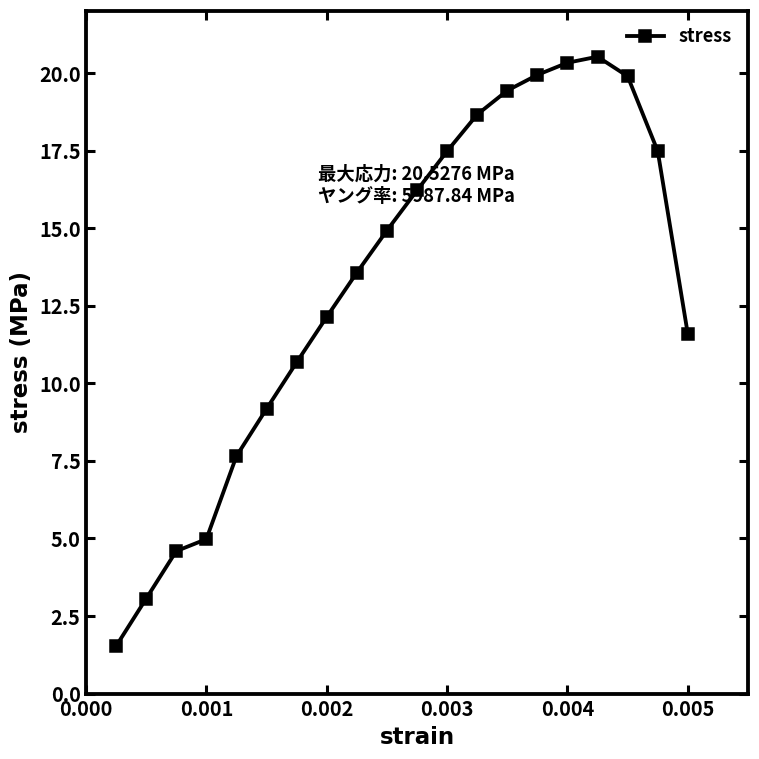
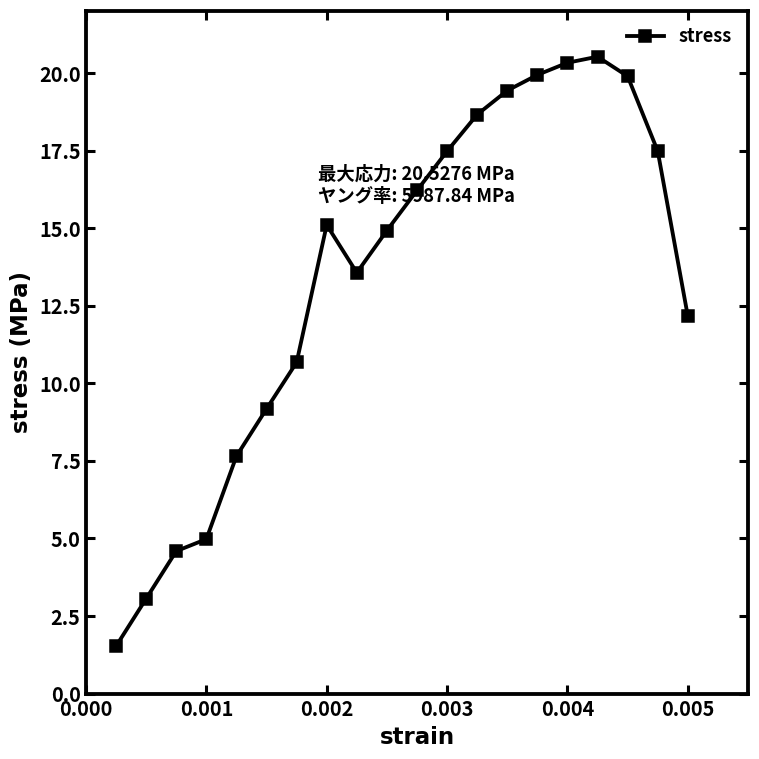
  {
    "0.001": 5.0,
-   "0.002": 12.1,
+   "0.002": 15.1,
    "0.003": 17.5,
    "0.004": 20.3,
-   "0.005": 11.6
+   "0.005": 12.2
  }
